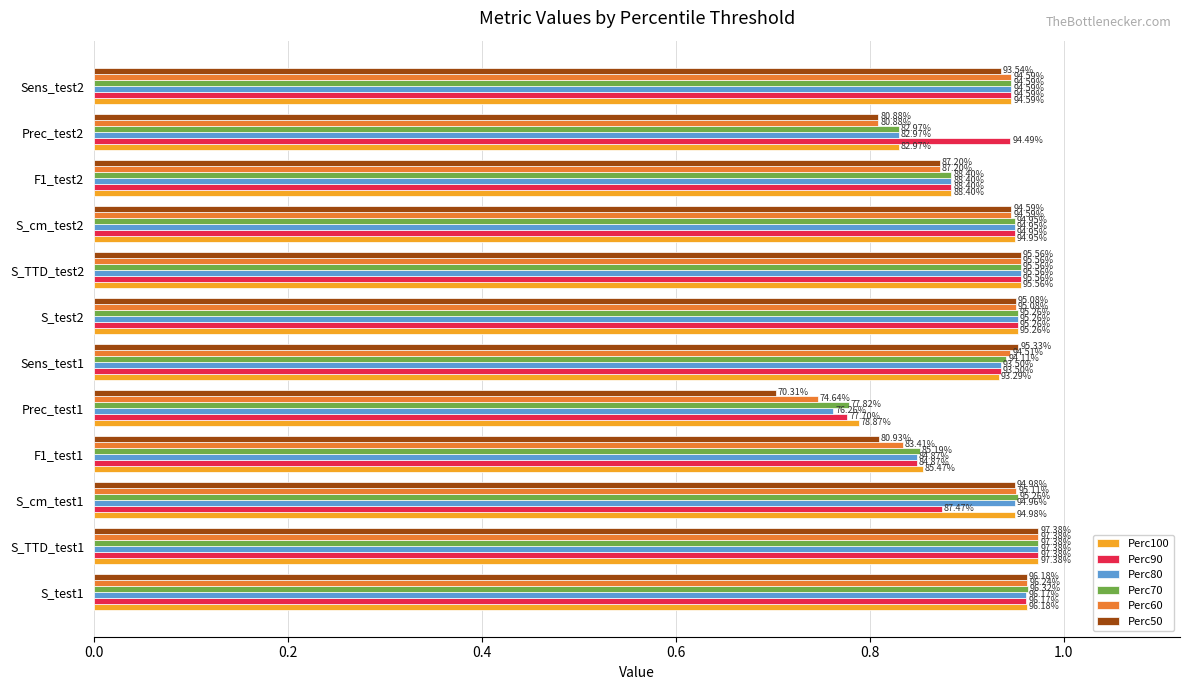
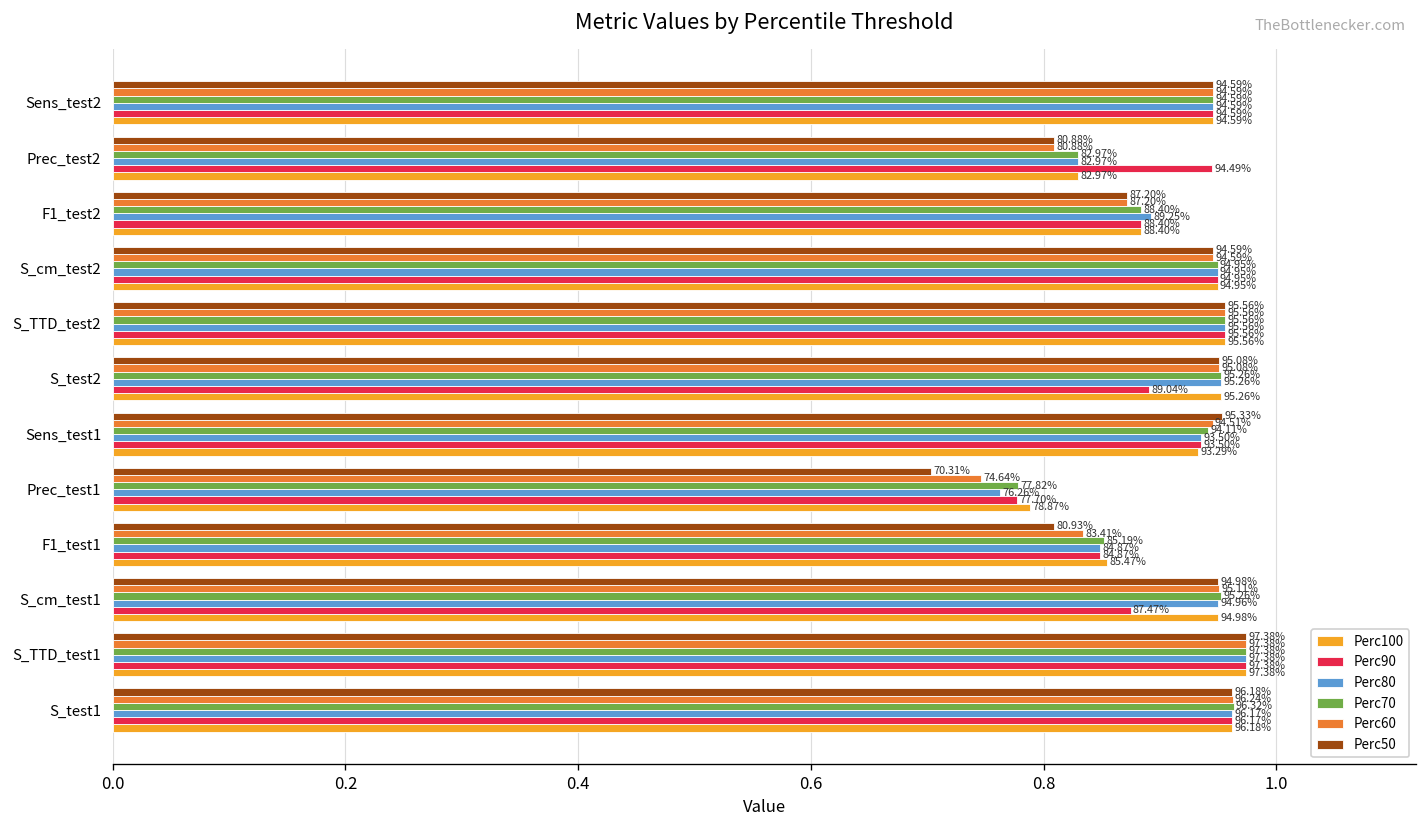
  {
    "Perc90": {
      "Prec_test2": "94.49%",
-     "S_test2": "95.26%",
+     "S_test2": "89.04%",
      "S_cm_test1": "87.47%"
    },
    "Perc80": {
-     "F1_test2": "88.40%"
+     "F1_test2": "89.25%"
    },
    "Perc50": {
-     "Sens_test2": "93.54%",
+     "Sens_test2": "94.59%",
      "Prec_test1": "70.31%",
      "F1_test1": "80.93%"
    }
  }
